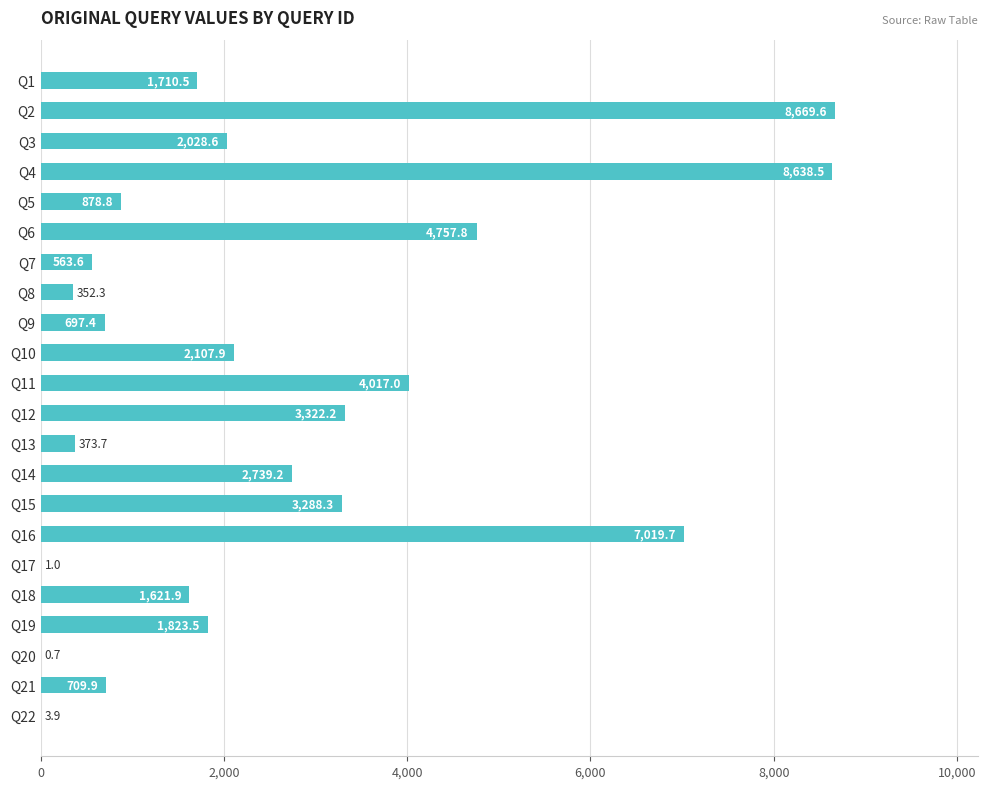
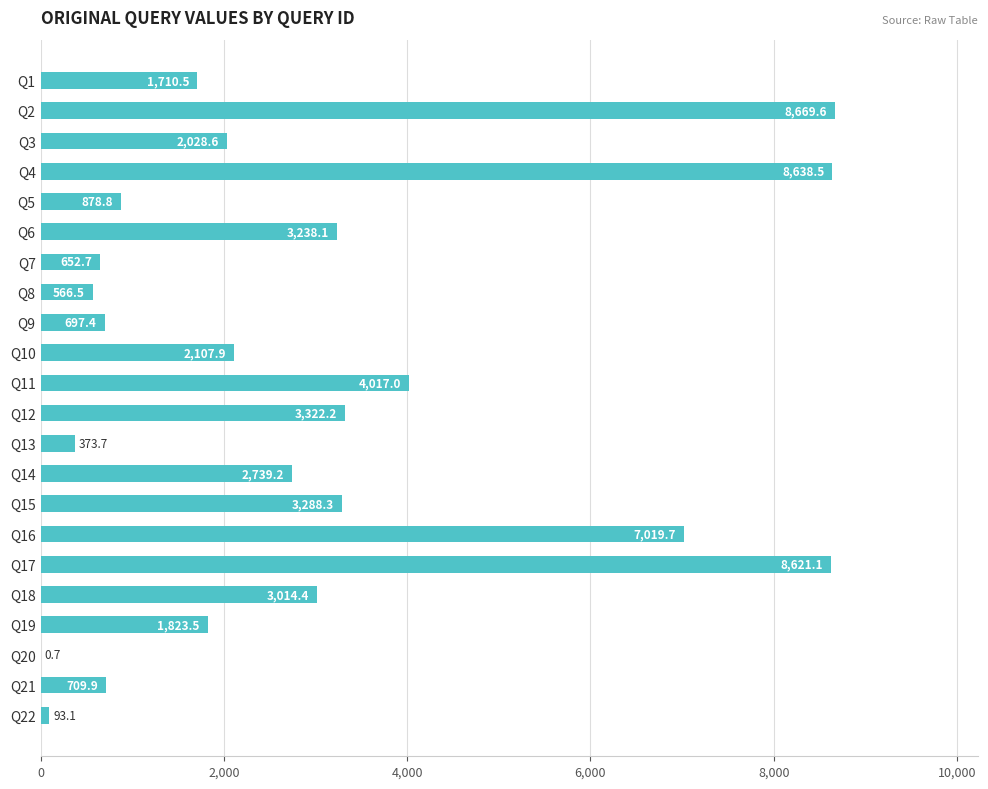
  {
    "Q1": "1,710.5",
    "Q2": "8,669.6",
    "Q3": "2,028.6",
    "Q4": "8,638.5",
    "Q5": "878.8",
-   "Q6": "4,757.8",
-   "Q7": "563.6",
-   "Q8": "352.3",
+   "Q6": "3,238.1",
+   "Q7": "652.7",
+   "Q8": "566.5",
    "Q9": "697.4",
    "Q10": "2,107.9",
    "Q11": "4,017.0",
    "Q12": "3,322.2",
    "Q13": "373.7",
    "Q14": "2,739.2",
    "Q15": "3,288.3",
    "Q16": "7,019.7",
-   "Q17": "1.0",
-   "Q18": "1,621.9",
+   "Q17": "8,621.1",
+   "Q18": "3,014.4",
    "Q19": "1,823.5",
    "Q20": "0.7",
    "Q21": "709.9",
-   "Q22": "3.9"
+   "Q22": "93.1"
  }
